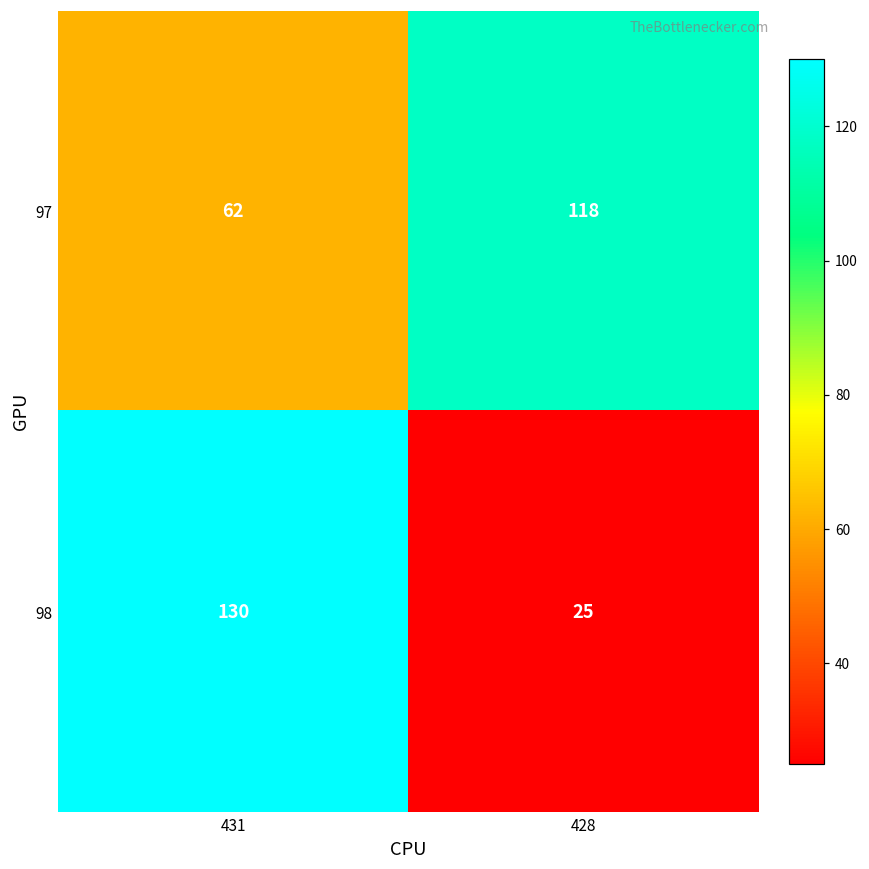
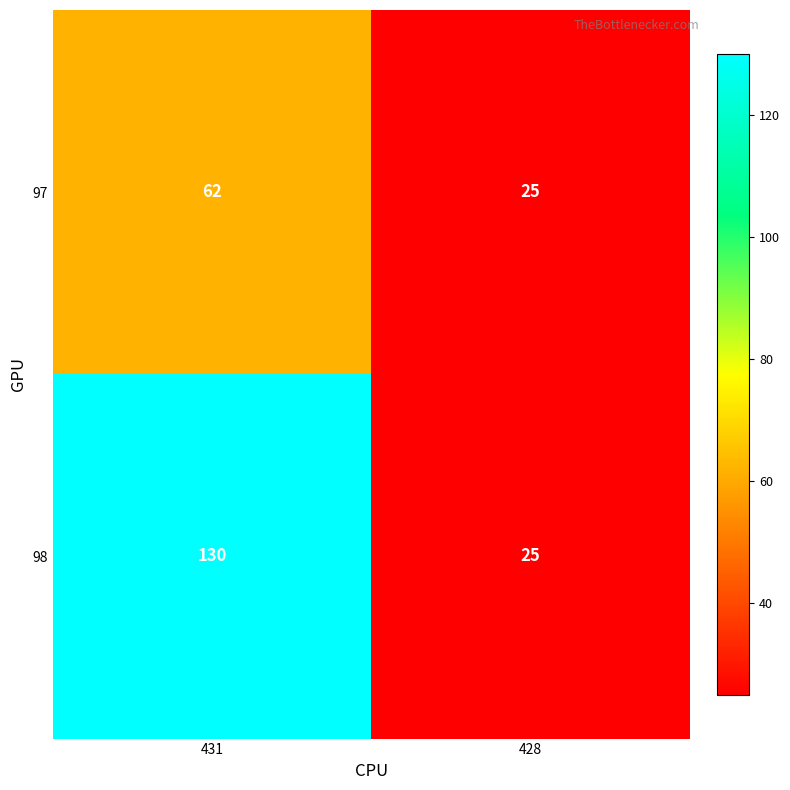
  {
    "97": {
      "431": 62,
-     "428": 118
+     "428": 25
    },
    "98": {
      "431": 130,
      "428": 25
    }
  }
